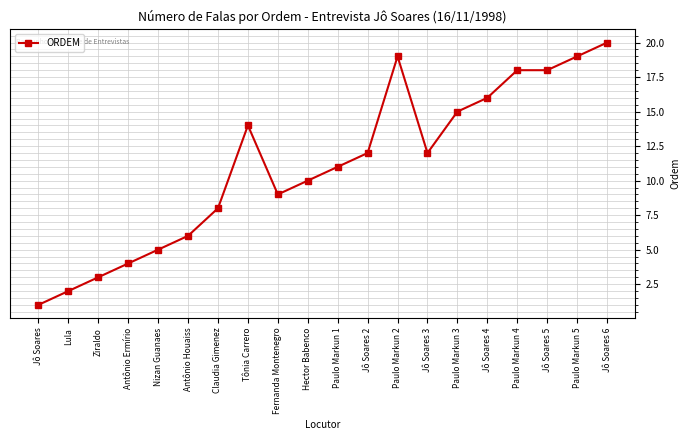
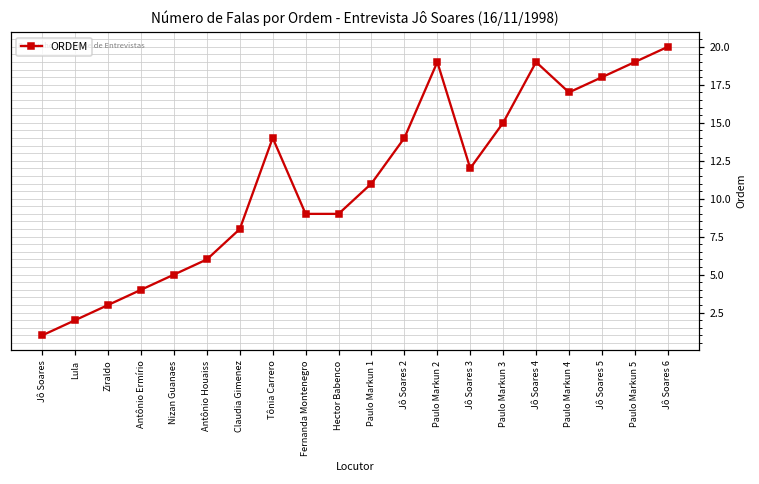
  {
    "Jô Soares": 1,
    "Lula": 2,
    "Ziraldo": 3,
    "Antônio Ermírio": 4,
    "Nizan Guanaes": 5,
    "Antônio Houaiss": 6,
    "Claudia Gimenez": 8,
    "Tônia Carrero": 14,
    "Fernanda Montenegro": 9,
-   "Hector Babenco": 10,
+   "Hector Babenco": 9,
    "Paulo Markun 1": 11,
-   "Jô Soares 2": 12,
+   "Jô Soares 2": 14,
    "Paulo Markun 2": 19,
    "Jô Soares 3": 12,
    "Paulo Markun 3": 15,
-   "Jô Soares 4": 16,
-   "Paulo Markun 4": 18,
+   "Jô Soares 4": 19,
+   "Paulo Markun 4": 17,
    "Jô Soares 5": 18,
    "Paulo Markun 5": 19,
    "Jô Soares 6": 20
  }
